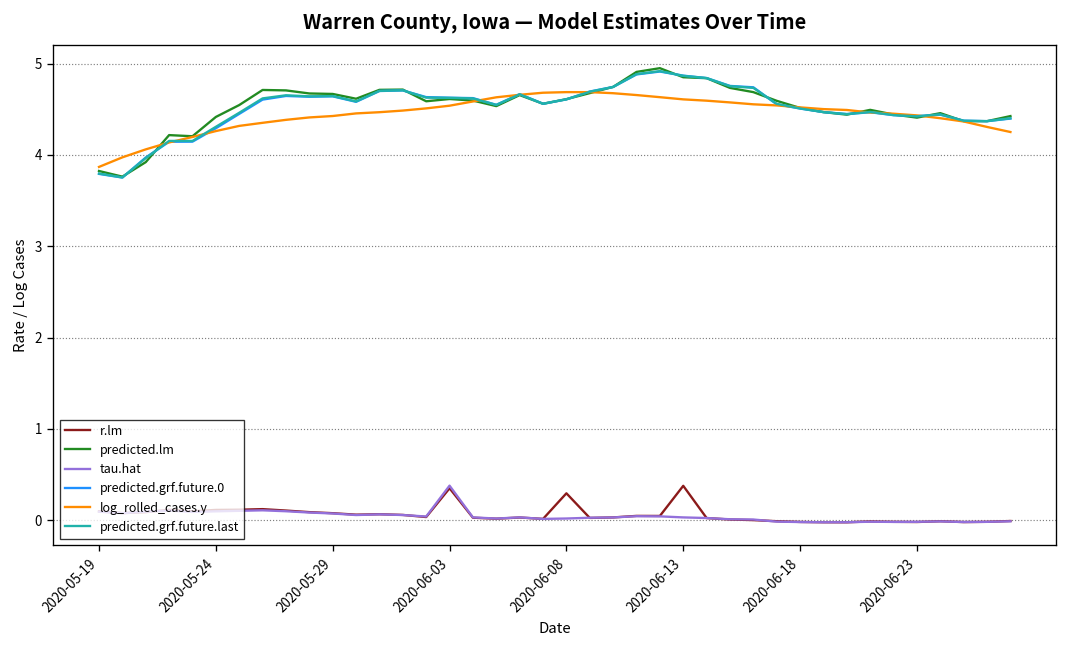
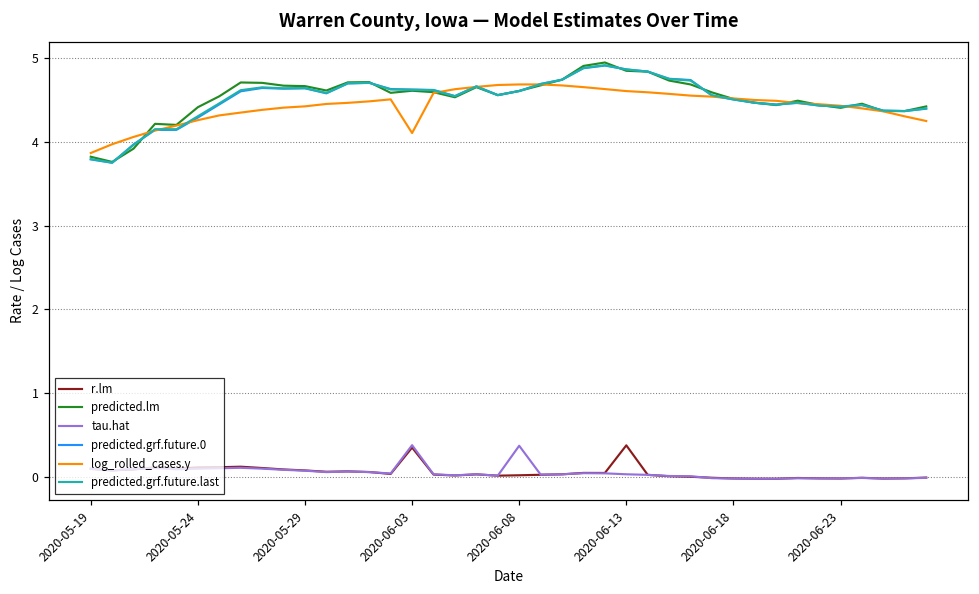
  {
    "r.lm": {
-     "2020-06-08": 0.3,
+     "2020-06-08": 0.0,
      "2020-06-13": 0.4
    },
    "predicted.lm": {
      "2020-05-24": 4.4
    },
    "tau.hat": {
-     "2020-06-08": 0.0,
+     "2020-06-08": 0.4,
      "2020-06-13": 0.0
    },
    "log_rolled_cases.y": {
      "2020-05-19": 3.9,
      "2020-05-29": 4.4,
-     "2020-06-03": 4.5,
+     "2020-06-03": 4.1,
      "2020-06-08": 4.7,
      "2020-06-13": 4.6
    }
  }
